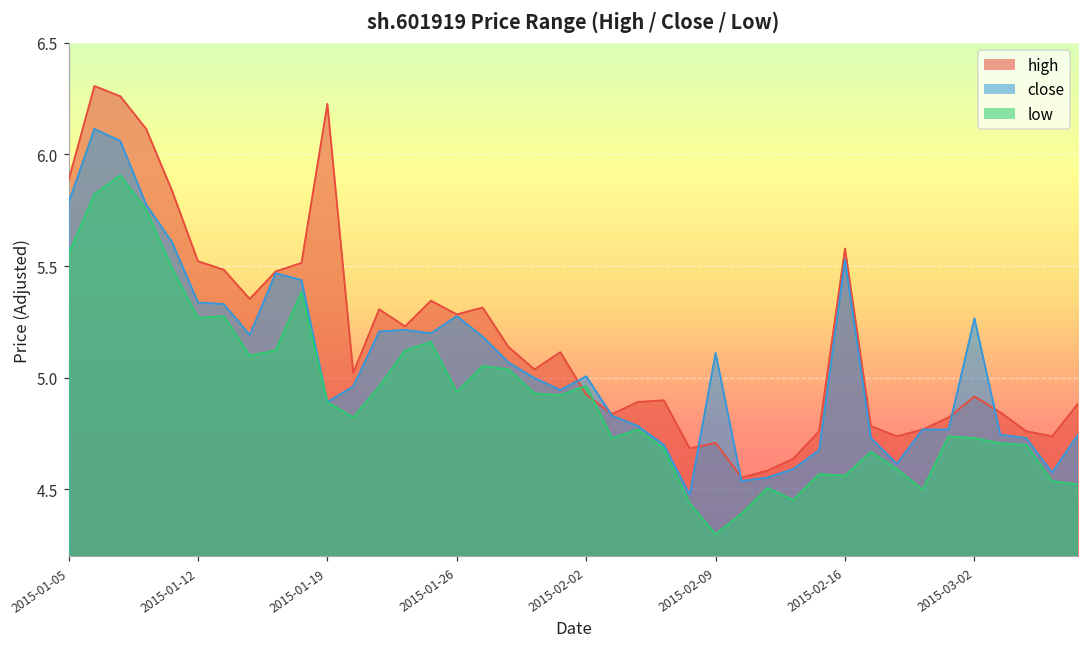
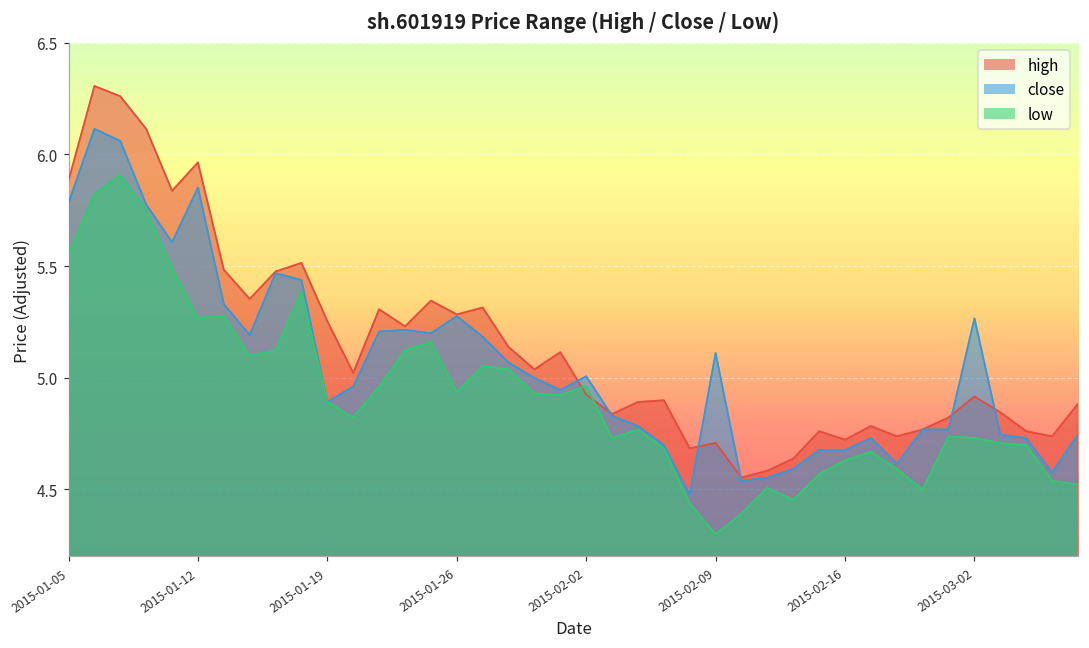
  {
    "high": {
      "2015-01-05": 5.88,
-     "2015-01-12": 5.52,
-     "2015-01-19": 6.23,
+     "2015-01-12": 5.96,
+     "2015-01-19": 5.25,
      "2015-02-02": 4.93,
      "2015-02-09": 4.71,
-     "2015-02-16": 5.58,
+     "2015-02-16": 4.72,
      "2015-03-02": 4.92
    },
    "close": {
      "2015-01-05": 5.78,
-     "2015-01-12": 5.34,
+     "2015-01-12": 5.85,
      "2015-02-02": 5.01,
      "2015-02-09": 5.11,
-     "2015-02-16": 5.53,
+     "2015-02-16": 4.68,
      "2015-03-02": 5.27
    },
    "low": {
      "2015-01-05": 5.55,
      "2015-01-12": 5.27,
      "2015-01-26": 4.94,
      "2015-02-02": 4.96,
      "2015-02-09": 4.30,
-     "2015-02-16": 4.56,
+     "2015-02-16": 4.63,
      "2015-03-02": 4.73
    }
  }
